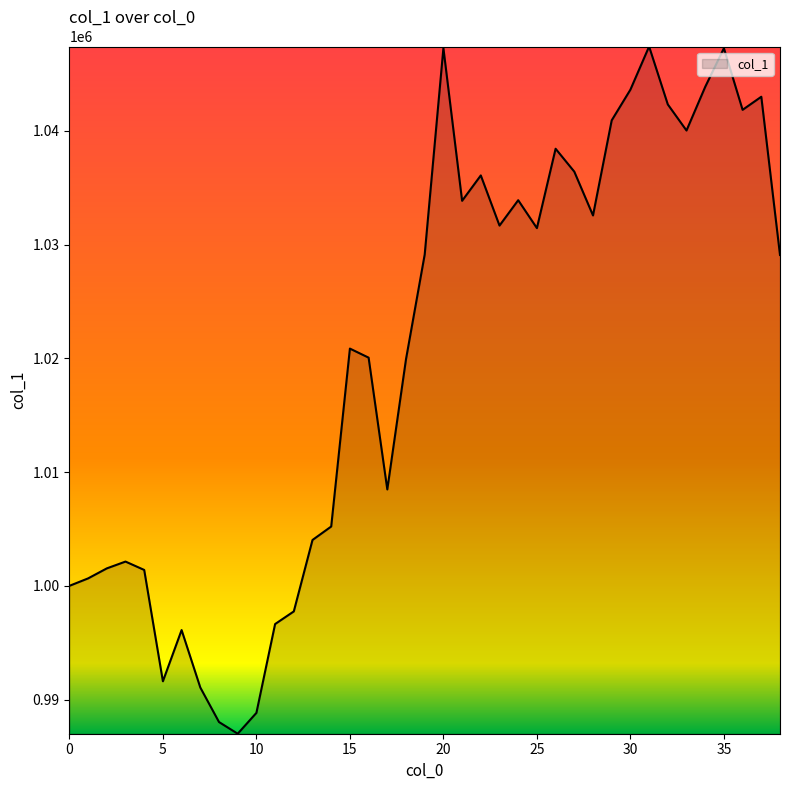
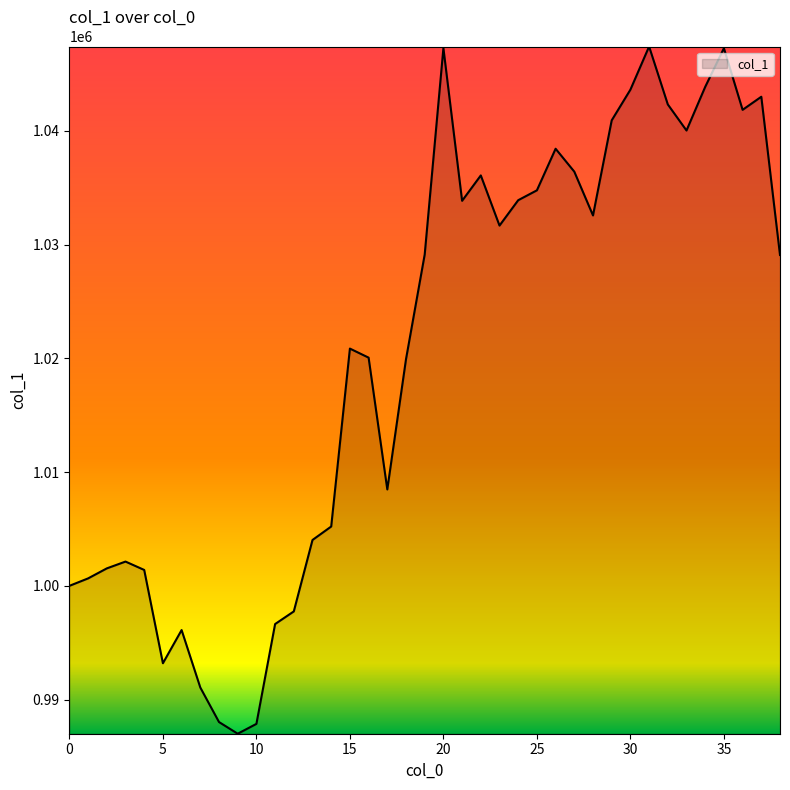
  {
    "0": 1000000,
-   "5": 991600,
-   "10": 988800,
+   "5": 993200,
+   "10": 987900,
    "15": 1020900,
    "20": 1047300,
-   "25": 1031400,
+   "25": 1034800,
    "30": 1043600,
    "35": 1047300
  }
